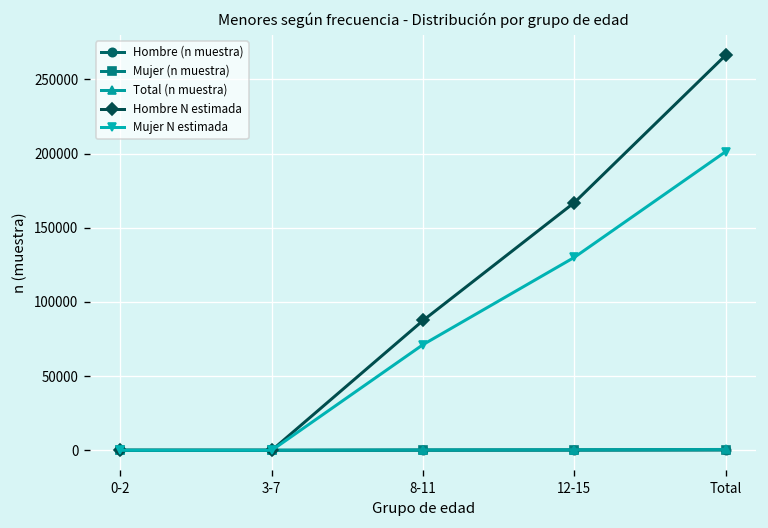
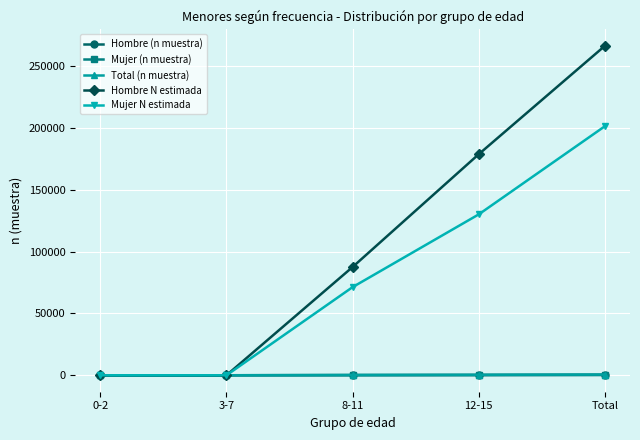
  {
    "Hombre N estimada": {
      "8-11": 88000,
-     "12-15": 167000,
+     "12-15": 179000,
      "Total": 266000
    }
  }
